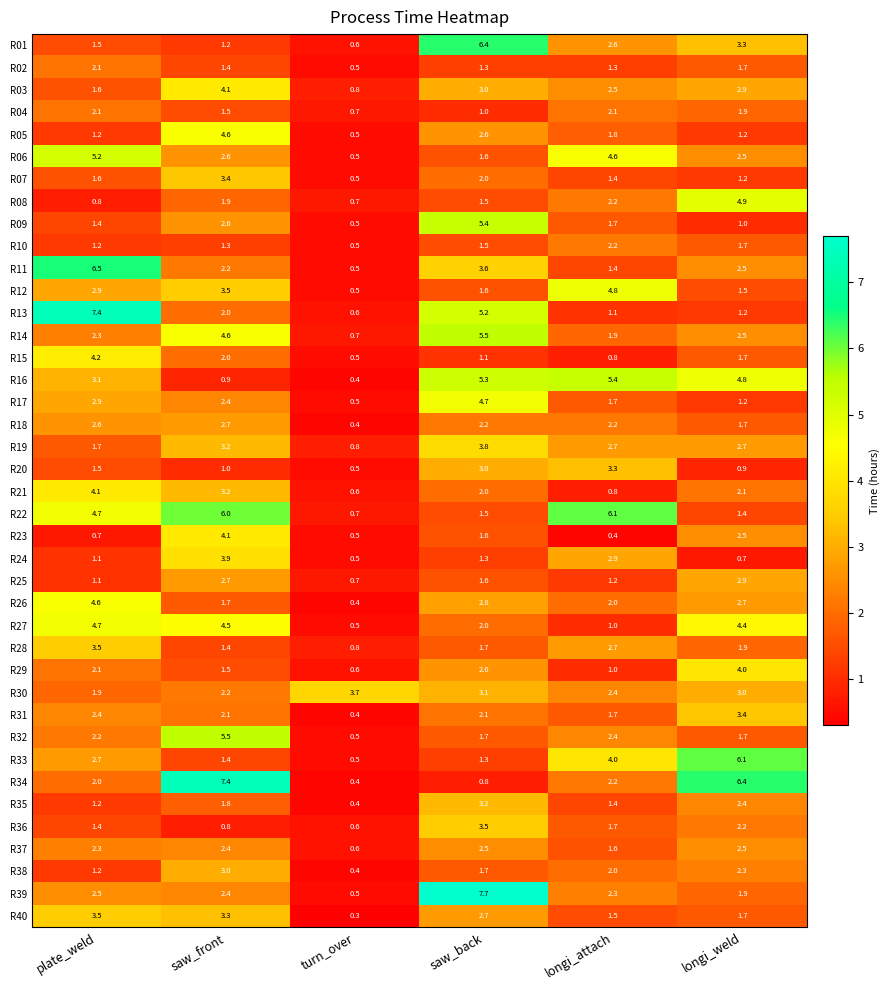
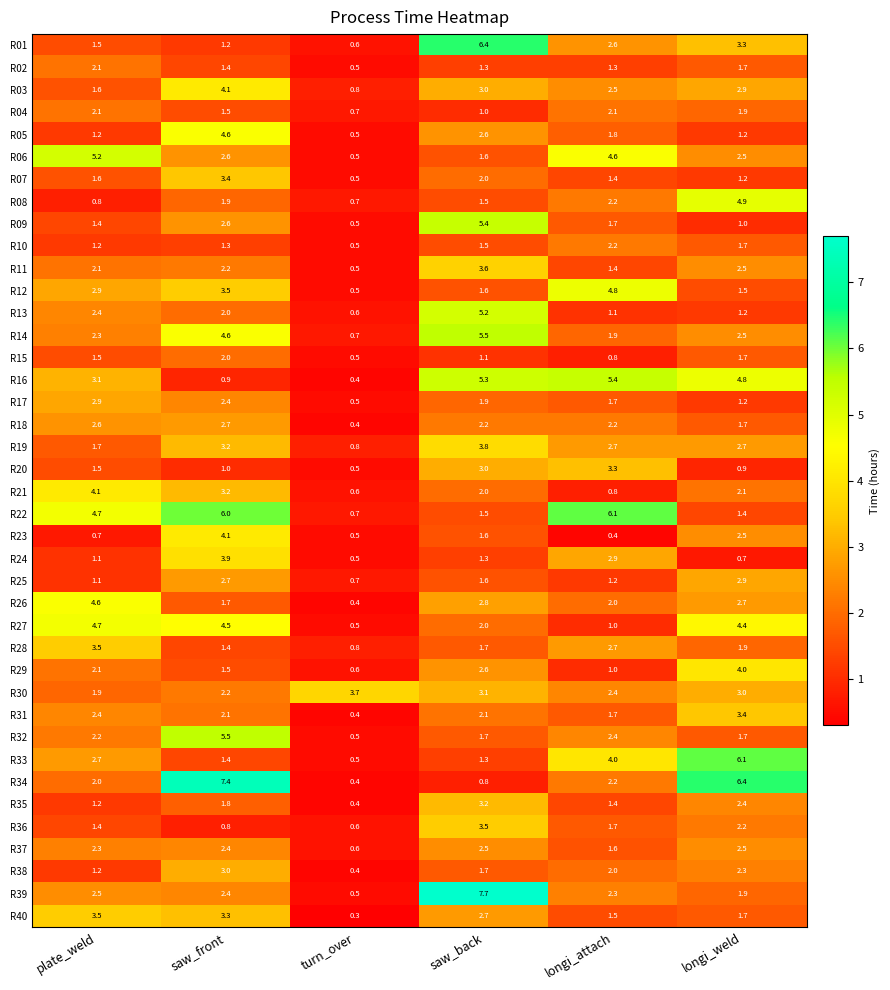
  {
    "R11": {
-     "plate_weld": 6.5,
+     "plate_weld": 2.1,
      "saw_front": 2.2,
      "turn_over": 0.5,
      "saw_back": 3.6,
      "longi_attach": 1.4,
      "longi_weld": 2.5
    },
    "R13": {
-     "plate_weld": 7.4,
+     "plate_weld": 2.4,
      "saw_front": 2.0,
      "turn_over": 0.6,
      "saw_back": 5.2,
      "longi_attach": 1.1,
      "longi_weld": 1.2
    },
    "R15": {
-     "plate_weld": 4.2,
+     "plate_weld": 1.5,
      "saw_front": 2.0,
      "turn_over": 0.5,
      "saw_back": 1.1,
      "longi_attach": 0.8,
      "longi_weld": 1.7
    },
    "R17": {
      "plate_weld": 2.9,
      "saw_front": 2.4,
      "turn_over": 0.5,
-     "saw_back": 4.7,
+     "saw_back": 1.9,
      "longi_attach": 1.7,
      "longi_weld": 1.2
    }
  }
